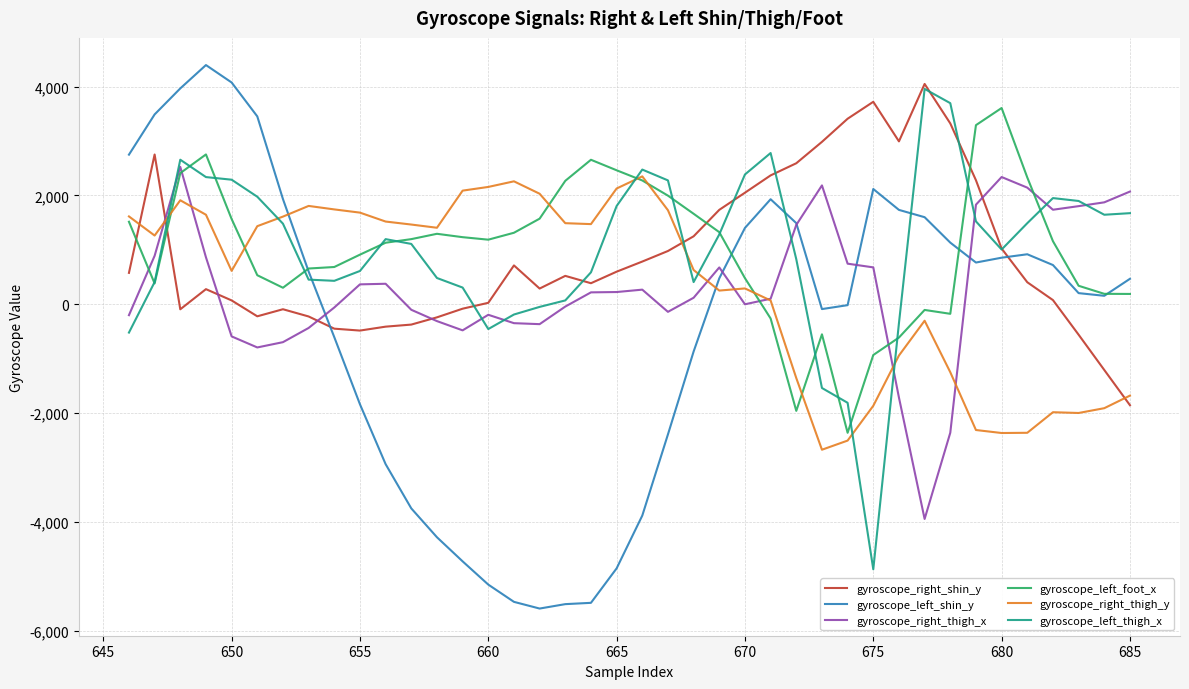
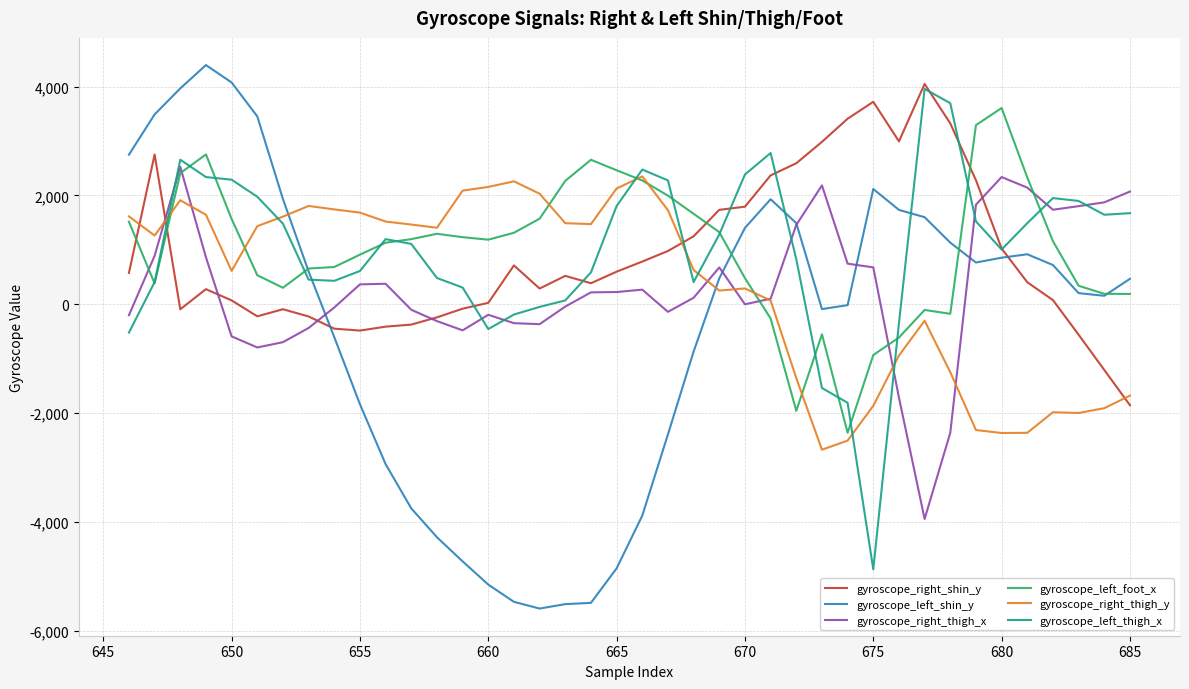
  {
    "gyroscope_right_shin_y": {
      "650": "100",
      "655": "-500",
      "660": "0",
      "665": "600",
-     "670": "2,100",
+     "670": "1,800",
      "675": "3,700",
      "685": "-1,900"
    },
    "gyroscope_left_shin_y": {
      "650": "4,100",
      "655": "-1,800",
      "660": "-5,200",
      "665": "-4,900",
      "670": "1,400",
      "675": "2,100",
      "680": "900",
      "685": "500"
    },
    "gyroscope_right_thigh_x": {
      "650": "-600",
      "655": "400",
      "660": "-200",
      "665": "200",
      "670": "0",
      "675": "700",
      "680": "2,300",
      "685": "2,100"
    },
    "gyroscope_right_thigh_y": {
      "650": "600",
      "655": "1,700",
      "660": "2,200",
      "665": "2,100",
      "670": "300",
      "675": "-1,900",
      "680": "-2,400",
      "685": "-1,700"
    }
  }
